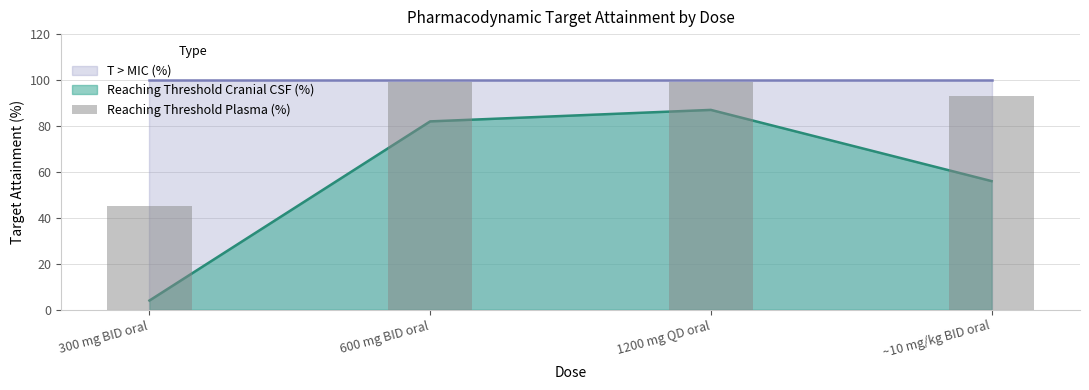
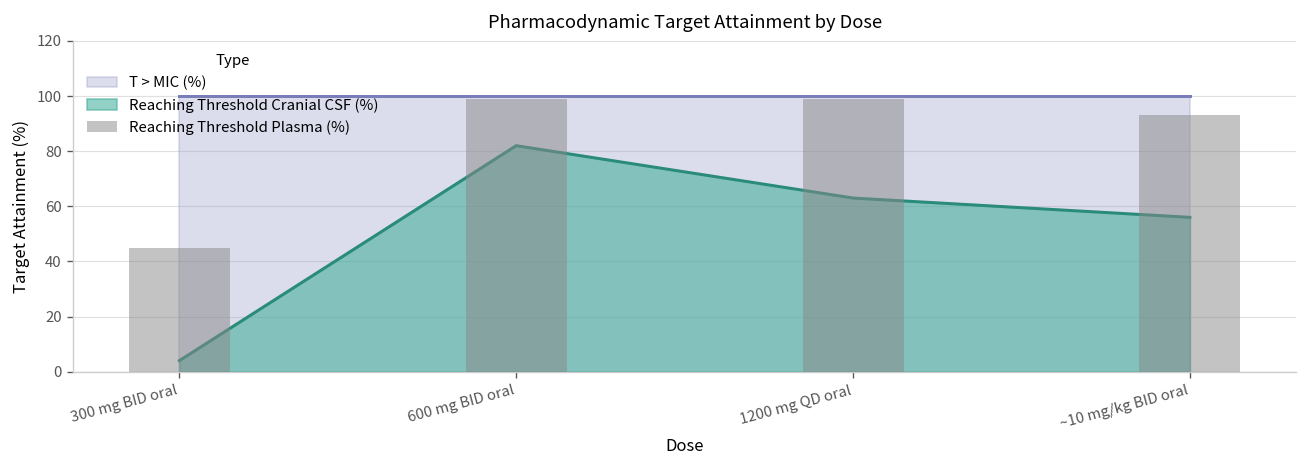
  {
    "T > MIC (%)": {
      "300 mg BID oral": 100,
      "600 mg BID oral": 100,
      "1200 mg QD oral": 100,
      "~10 mg/kg BID oral": 100
    },
    "Reaching Threshold Cranial CSF (%)": {
      "300 mg BID oral": 4,
      "600 mg BID oral": 82,
-     "1200 mg QD oral": 87,
+     "1200 mg QD oral": 63,
      "~10 mg/kg BID oral": 56
    }
  }
